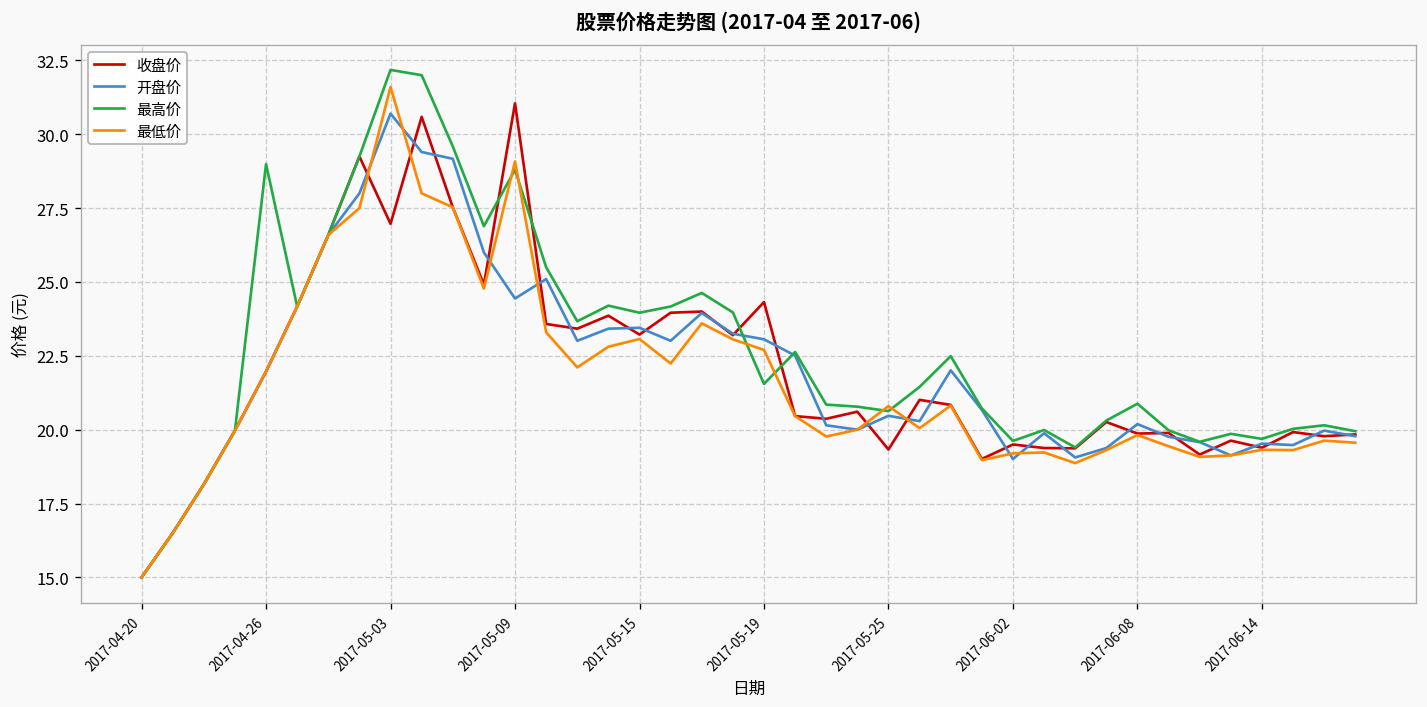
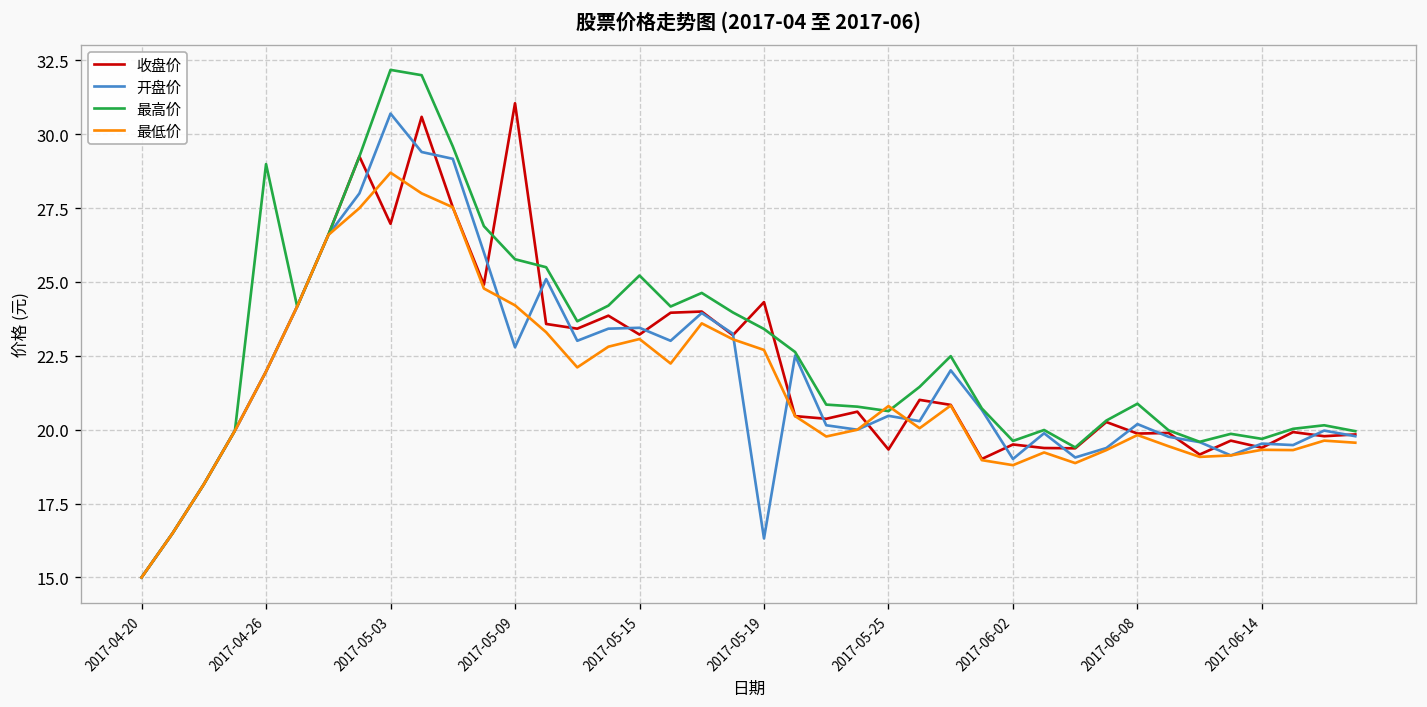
  {
    "收盘价": {
      "2017-05-03": 27.0,
      "2017-05-09": 31.1,
      "2017-05-15": 23.2,
      "2017-05-19": 24.3,
      "2017-05-25": 19.3,
      "2017-06-02": 19.5
    },
    "开盘价": {
      "2017-05-03": 30.7,
-     "2017-05-09": 24.4,
+     "2017-05-09": 22.8,
      "2017-05-15": 23.5,
-     "2017-05-19": 23.1,
+     "2017-05-19": 16.3,
      "2017-05-25": 20.5,
      "2017-06-02": 19.0,
      "2017-06-08": 20.2,
      "2017-06-14": 19.5
    },
    "最高价": {
      "2017-04-26": 29.0,
      "2017-05-03": 32.2,
-     "2017-05-09": 28.8,
-     "2017-05-15": 24.0,
-     "2017-05-19": 21.6,
+     "2017-05-09": 25.8,
+     "2017-05-15": 25.2,
+     "2017-05-19": 23.4,
      "2017-05-25": 20.6,
      "2017-06-02": 19.6,
      "2017-06-08": 20.9,
      "2017-06-14": 19.7
    },
    "最低价": {
-     "2017-05-03": 31.6,
-     "2017-05-09": 29.1,
+     "2017-05-03": 28.7,
+     "2017-05-09": 24.2,
      "2017-05-15": 23.1,
      "2017-05-19": 22.7,
      "2017-05-25": 20.8,
-     "2017-06-02": 19.2
+     "2017-06-02": 18.8
    }
  }
